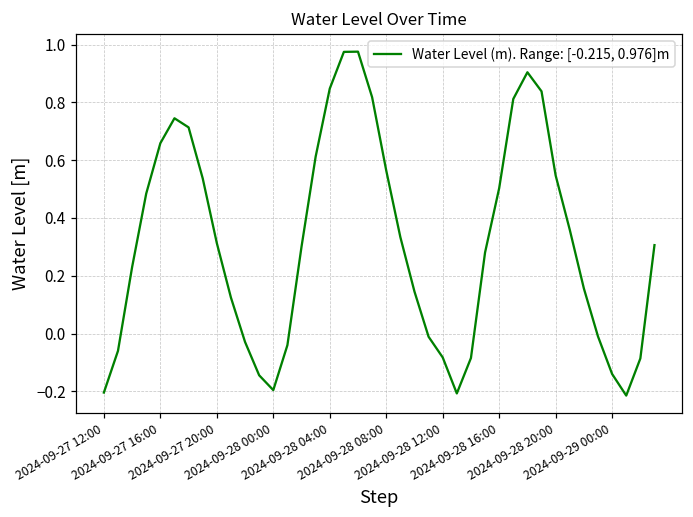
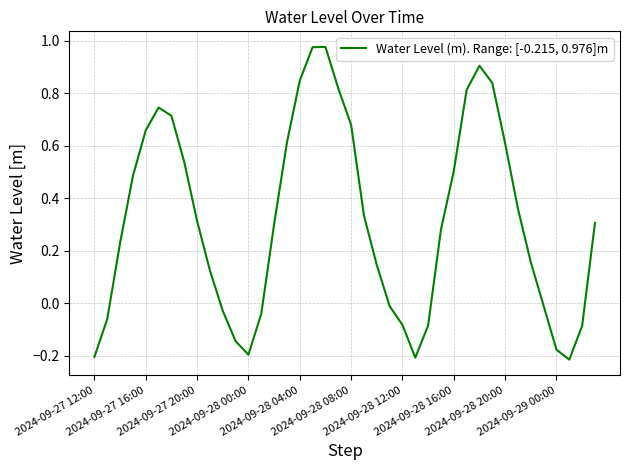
  {
    "2024-09-27 12:00": -0.20,
    "2024-09-27 16:00": 0.66,
    "2024-09-27 20:00": 0.31,
    "2024-09-28 00:00": -0.20,
    "2024-09-28 04:00": 0.85,
-   "2024-09-28 08:00": 0.56,
+   "2024-09-28 08:00": 0.68,
    "2024-09-28 12:00": -0.08,
    "2024-09-28 16:00": 0.50,
-   "2024-09-28 20:00": 0.55,
-   "2024-09-29 00:00": -0.14
+   "2024-09-28 20:00": 0.61,
+   "2024-09-29 00:00": -0.18
  }
